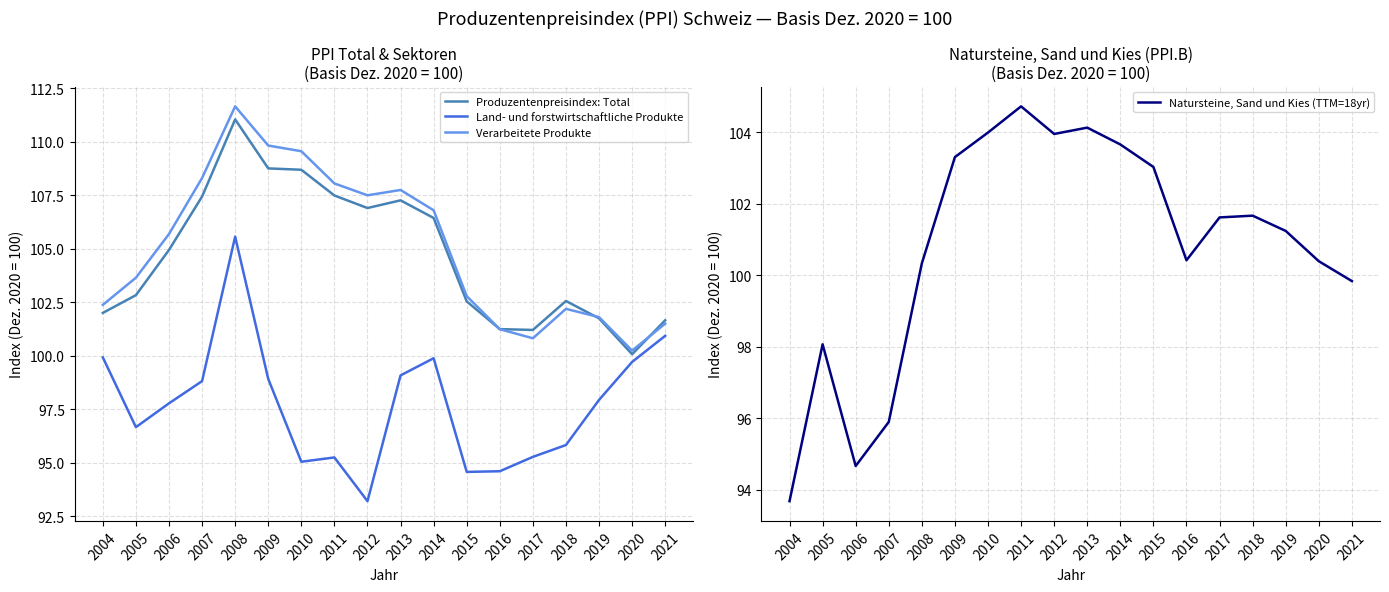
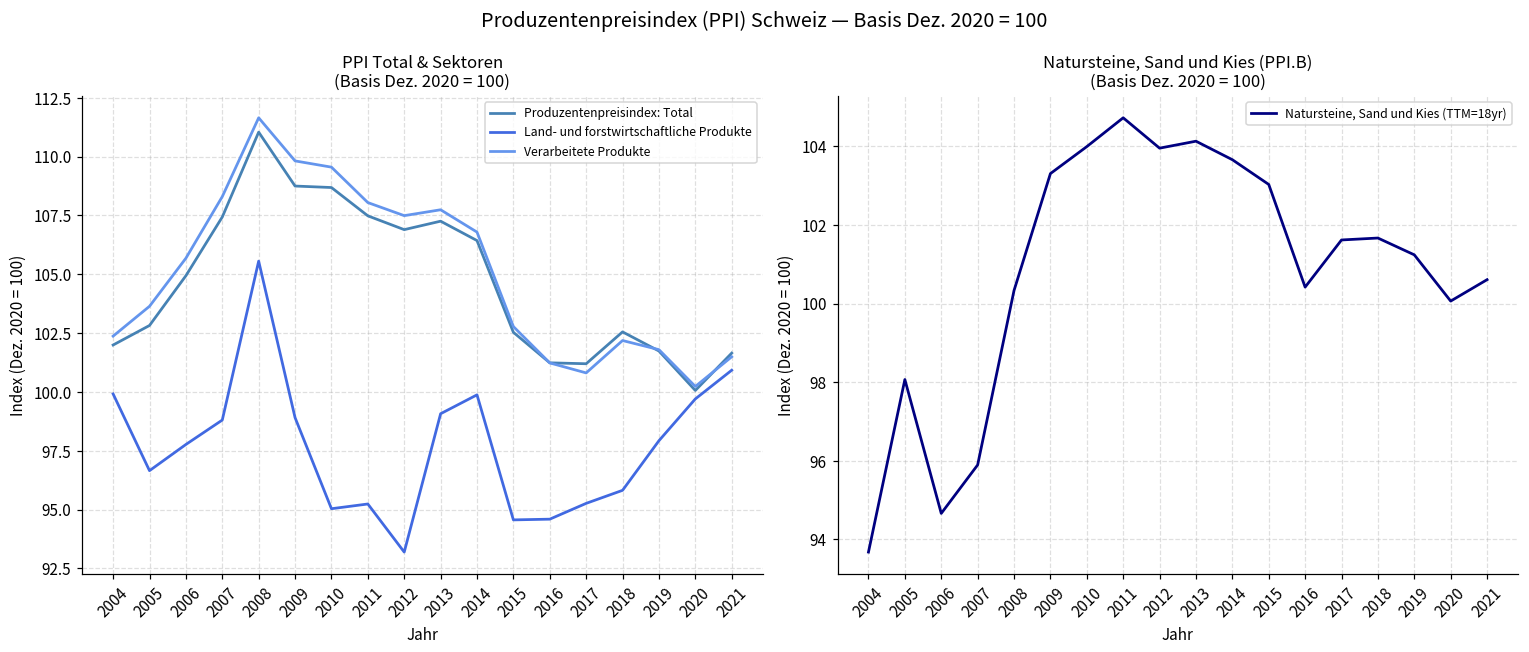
  {
    "Natursteine, Sand und Kies (PPI.B) (Basis Dez. 2020 = 100)": {
      "2004": 93.7,
      "2005": 98.1,
      "2006": 94.7,
      "2007": 95.9,
      "2008": 100.3,
      "2009": 103.3,
      "2010": 104.0,
      "2011": 104.7,
      "2012": 104.0,
      "2013": 104.1,
      "2014": 103.7,
      "2015": 103.0,
      "2016": 100.4,
      "2017": 101.6,
      "2018": 101.7,
      "2019": 101.2,
-     "2020": 100.4,
-     "2021": 99.8
+     "2020": 100.1,
+     "2021": 100.6
    }
  }
